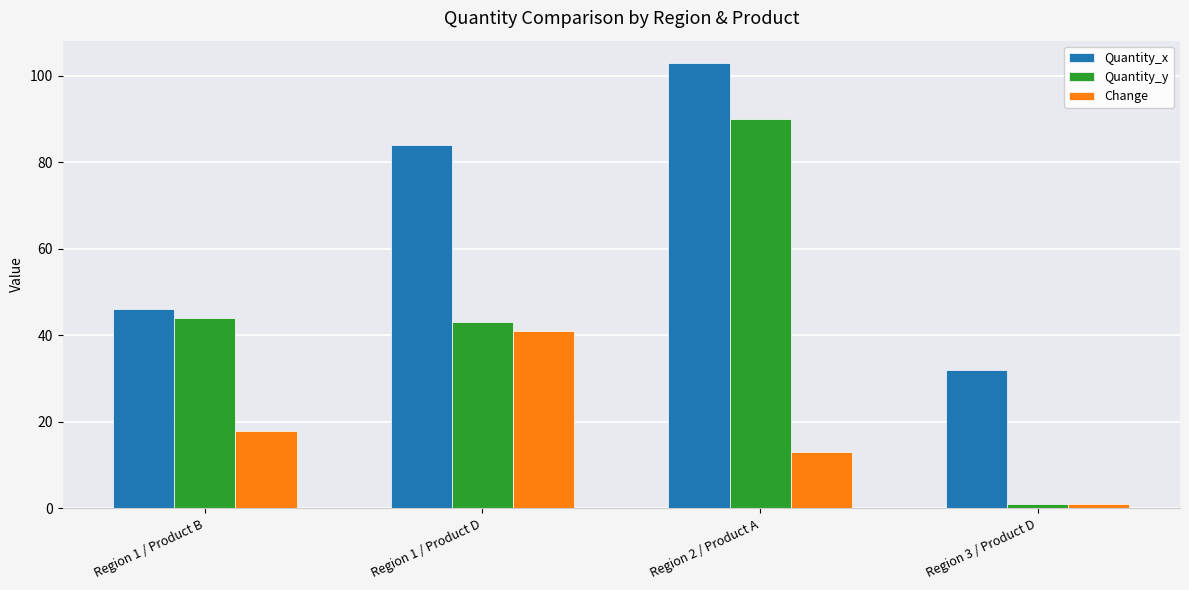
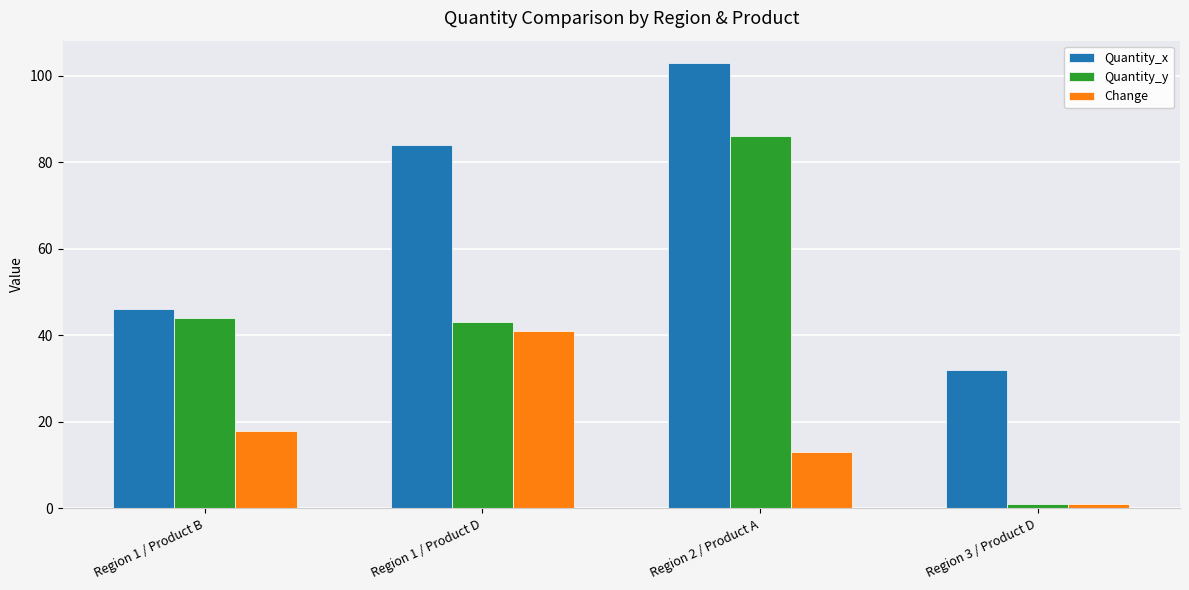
  {
    "Quantity_x": {
      "Region 1 / Product B": 46,
      "Region 1 / Product D": 84,
      "Region 2 / Product A": 103,
      "Region 3 / Product D": 32
    },
    "Quantity_y": {
      "Region 1 / Product B": 44,
      "Region 1 / Product D": 43,
-     "Region 2 / Product A": 90,
+     "Region 2 / Product A": 86,
      "Region 3 / Product D": 1
    },
    "Change": {
      "Region 1 / Product B": 18,
      "Region 1 / Product D": 41,
      "Region 2 / Product A": 13,
      "Region 3 / Product D": 1
    }
  }
